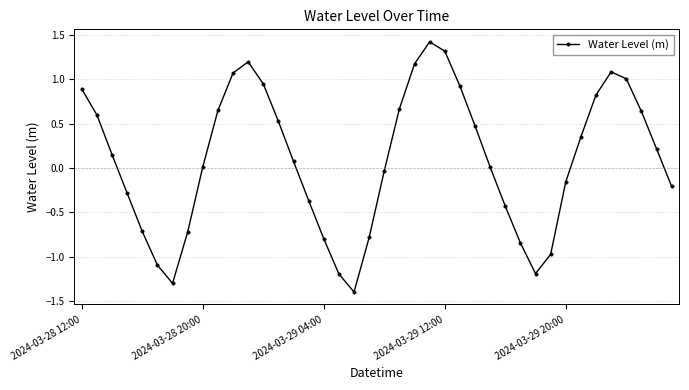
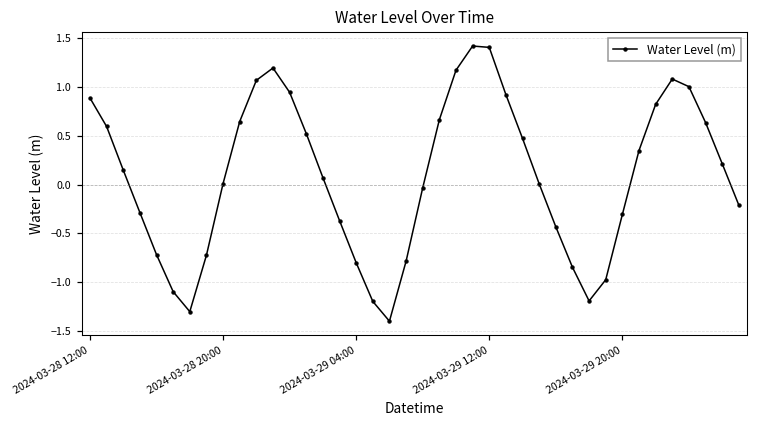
  {
    "2024-03-28 12:00": 0.9,
    "2024-03-28 20:00": 0.0,
    "2024-03-29 04:00": -0.8,
-   "2024-03-29 12:00": 1.3,
-   "2024-03-29 20:00": -0.2
+   "2024-03-29 12:00": 1.4,
+   "2024-03-29 20:00": -0.3
  }
